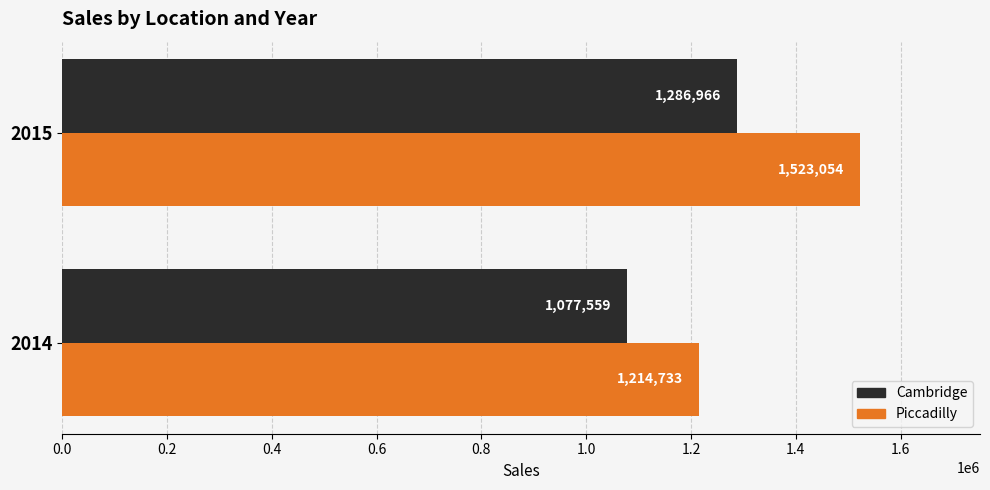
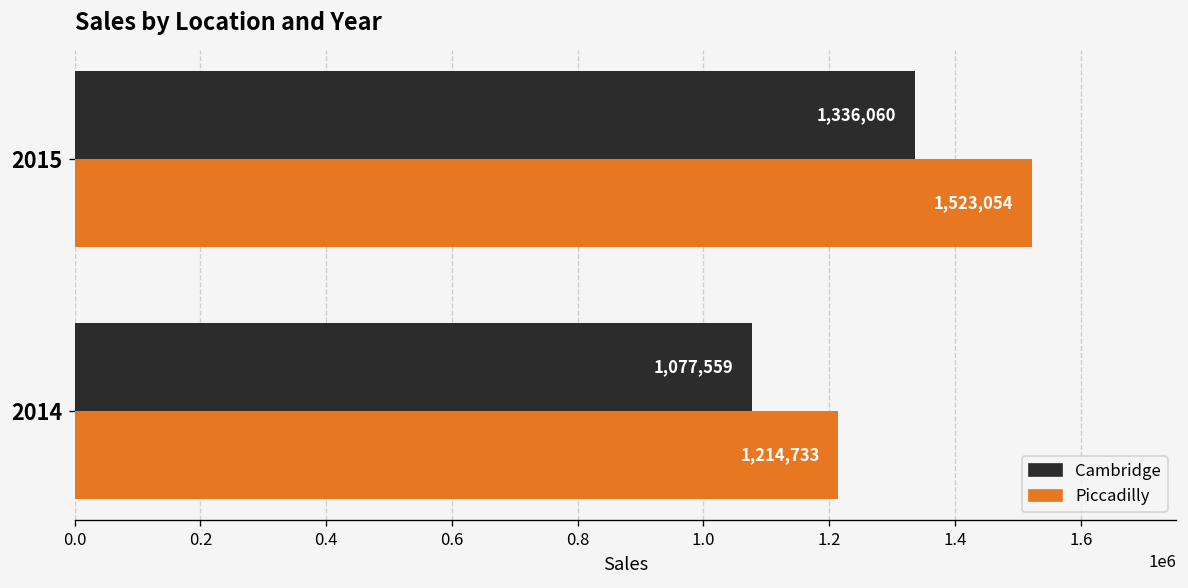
  {
    "Cambridge": {
-     "2015": "1,286,966",
+     "2015": "1,336,060",
      "2014": "1,077,559"
    },
    "Piccadilly": {
      "2015": "1,523,054",
      "2014": "1,214,733"
    }
  }
